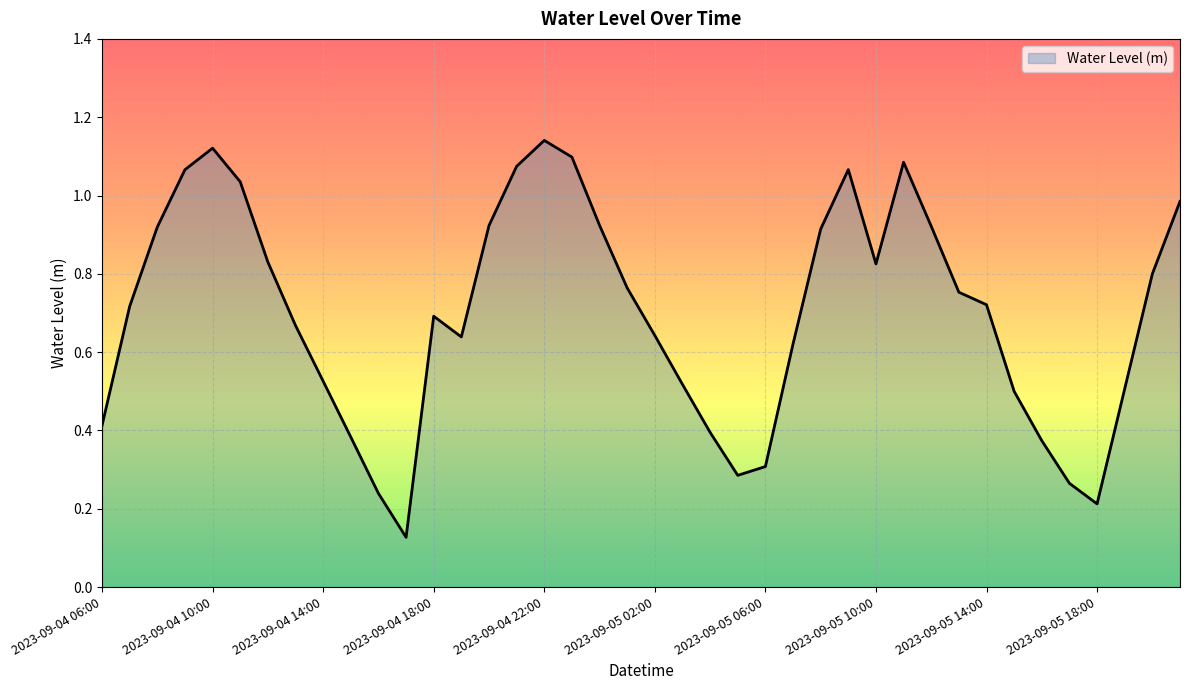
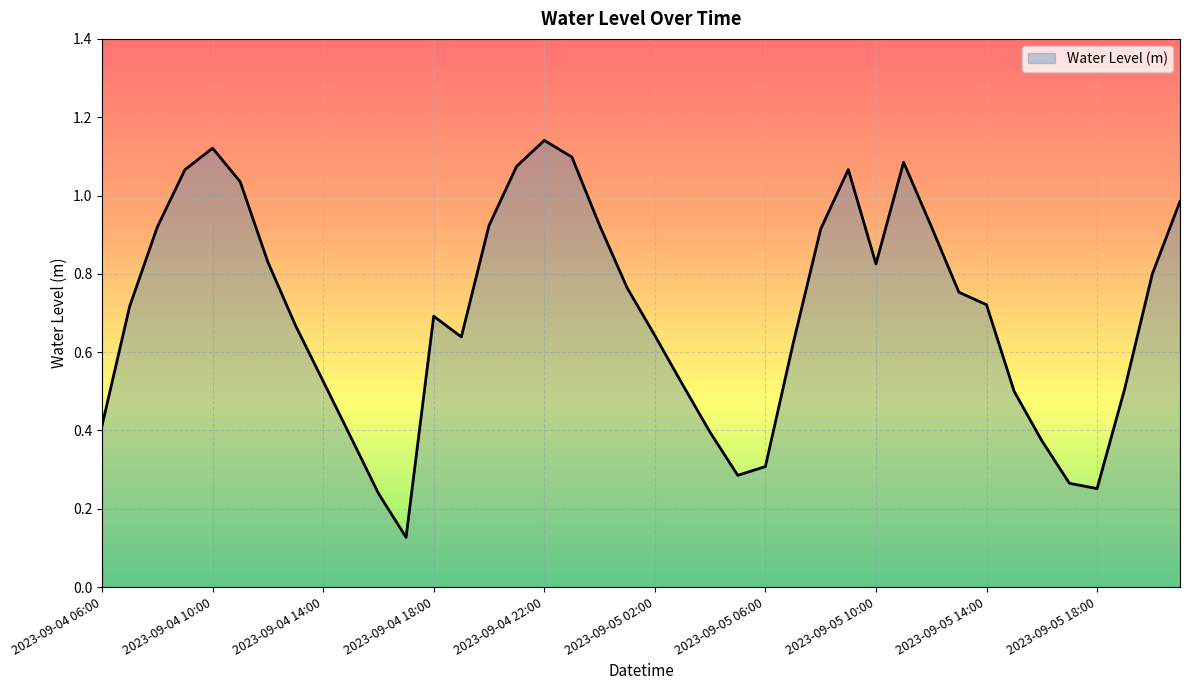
  {
    "2023-09-04 06:00": 0.41,
    "2023-09-04 10:00": 1.12,
    "2023-09-04 14:00": 0.53,
    "2023-09-04 18:00": 0.69,
    "2023-09-04 22:00": 1.14,
    "2023-09-05 02:00": 0.64,
    "2023-09-05 06:00": 0.31,
    "2023-09-05 10:00": 0.83,
    "2023-09-05 14:00": 0.72,
-   "2023-09-05 18:00": 0.21
+   "2023-09-05 18:00": 0.25
  }
